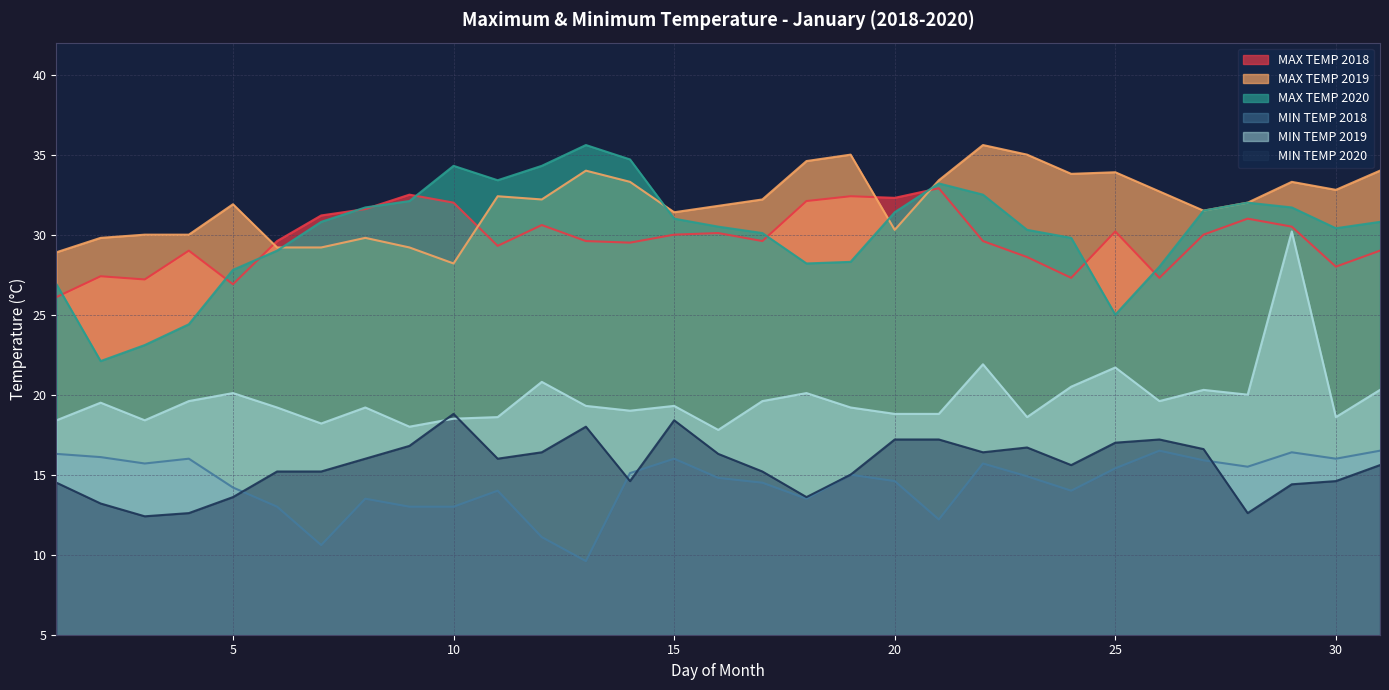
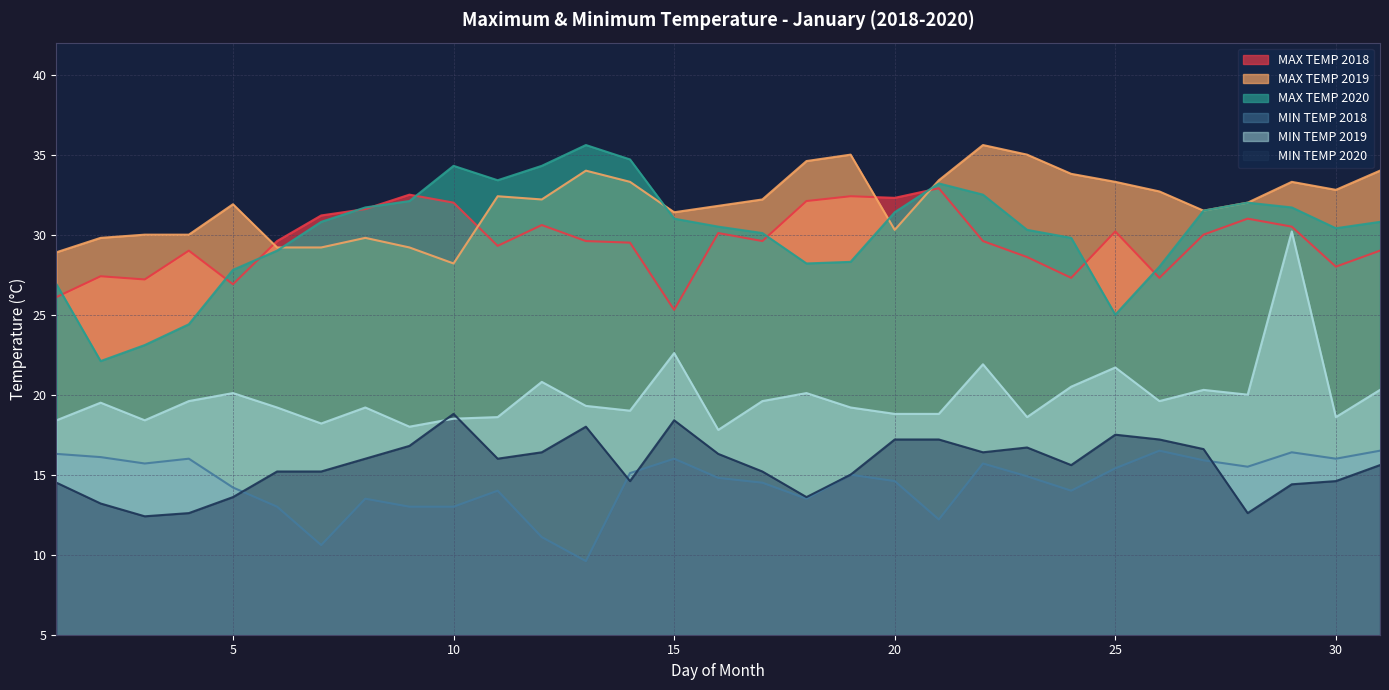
  {
    "MAX TEMP 2018": {
      "5": 26.9,
      "10": 32.0,
-     "15": 30.0,
+     "15": 25.3,
      "20": 32.3,
      "25": 30.2,
      "30": 28.0
    },
    "MAX TEMP 2019": {
      "5": 31.9,
      "10": 28.2,
      "15": 31.4,
      "20": 30.3,
-     "25": 33.9,
+     "25": 33.3,
      "30": 32.8
    },
    "MIN TEMP 2019": {
      "5": 20.1,
      "10": 18.5,
-     "15": 19.3,
+     "15": 22.6,
      "20": 18.8,
      "25": 21.7,
      "30": 18.6
    },
    "MIN TEMP 2020": {
      "5": 13.6,
      "10": 18.8,
      "15": 18.4,
      "20": 17.2,
-     "25": 17.0,
+     "25": 17.5,
      "30": 14.6
    }
  }
